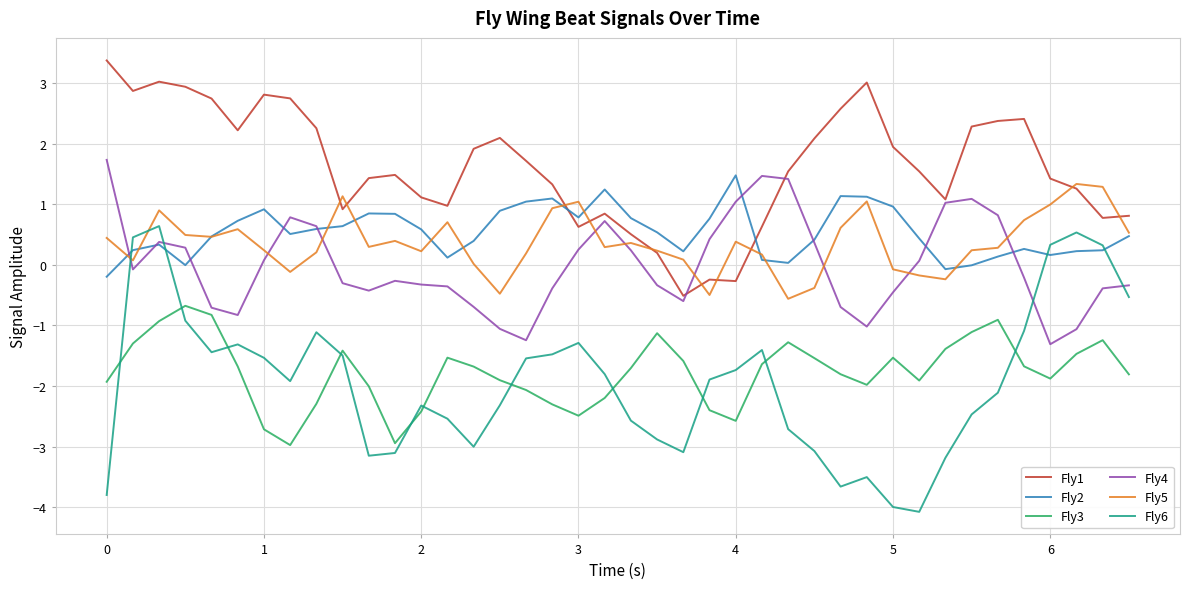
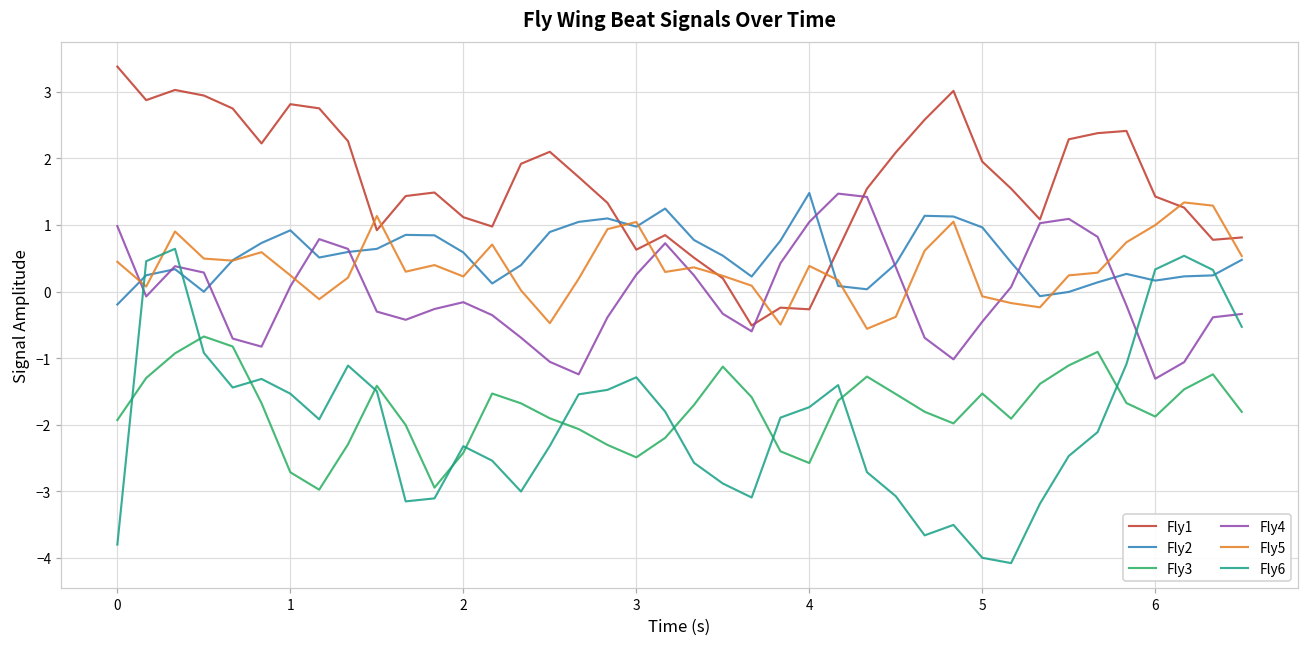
  {
    "Fly1": {
      "0": 3.4,
      "1": 2.8,
      "2": 1.1,
      "3": 0.6,
      "4": -0.3,
      "5": 1.9,
      "6": 1.4
    },
    "Fly2": {
      "0": -0.2,
      "1": 0.9,
      "2": 0.6,
-     "3": 0.8,
+     "3": 1.0,
      "4": 1.5,
      "5": 1.0,
      "6": 0.2
    },
    "Fly4": {
-     "0": 1.7,
+     "0": 1.0,
      "1": 0.1,
-     "2": -0.3,
+     "2": -0.2,
      "3": 0.3,
      "4": 1.0,
      "5": -0.5,
      "6": -1.3
    },
    "Fly5": {
      "0": 0.4,
      "1": 0.2,
      "2": 0.2,
      "3": 1.0,
      "4": 0.4,
      "5": -0.1,
      "6": 1.0
    }
  }
